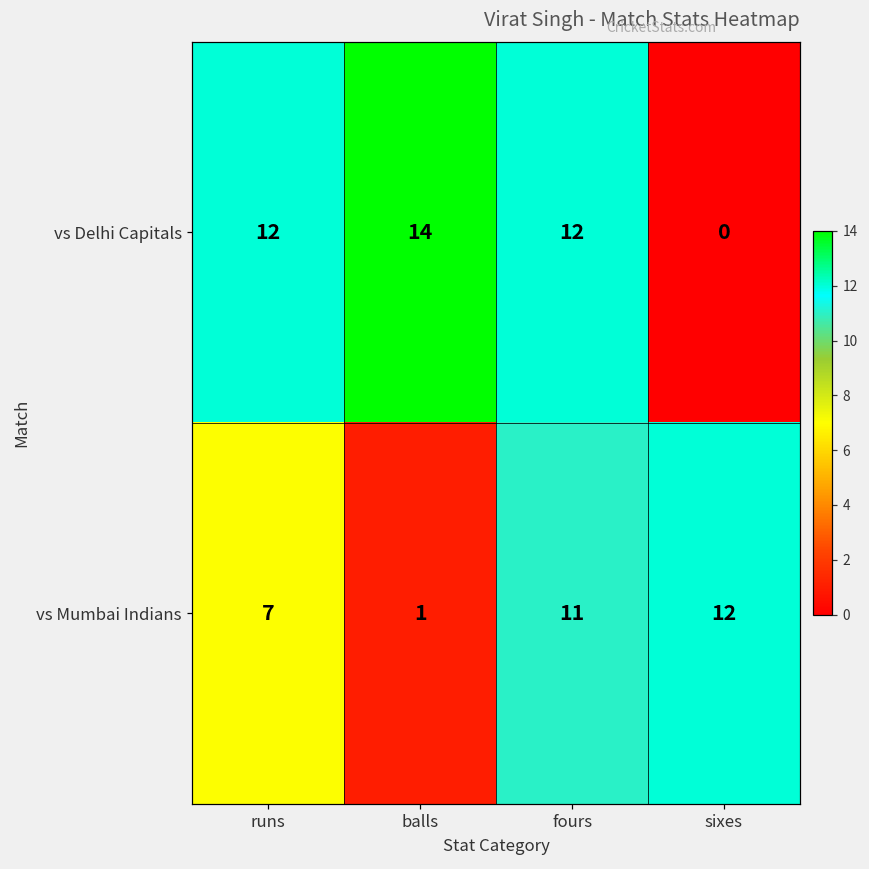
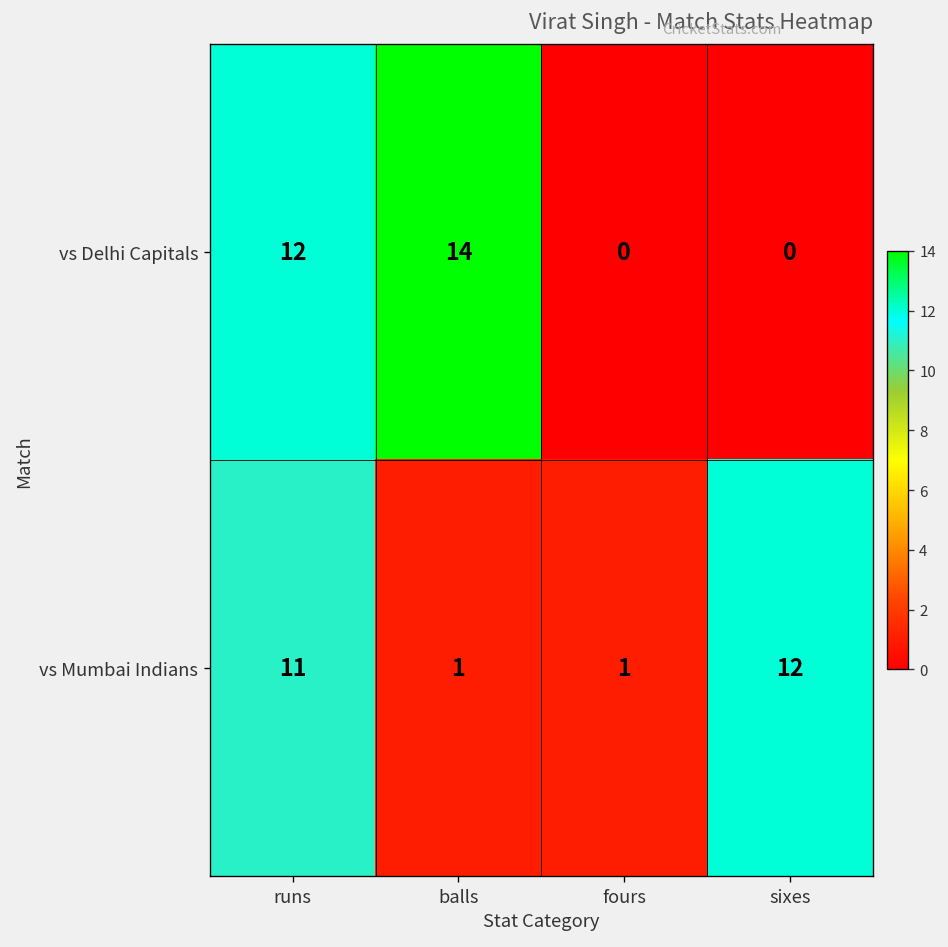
  {
    "vs Delhi Capitals": {
      "runs": 12,
      "balls": 14,
-     "fours": 12,
+     "fours": 0,
      "sixes": 0
    },
    "vs Mumbai Indians": {
-     "runs": 7,
+     "runs": 11,
      "balls": 1,
-     "fours": 11,
+     "fours": 1,
      "sixes": 12
    }
  }
